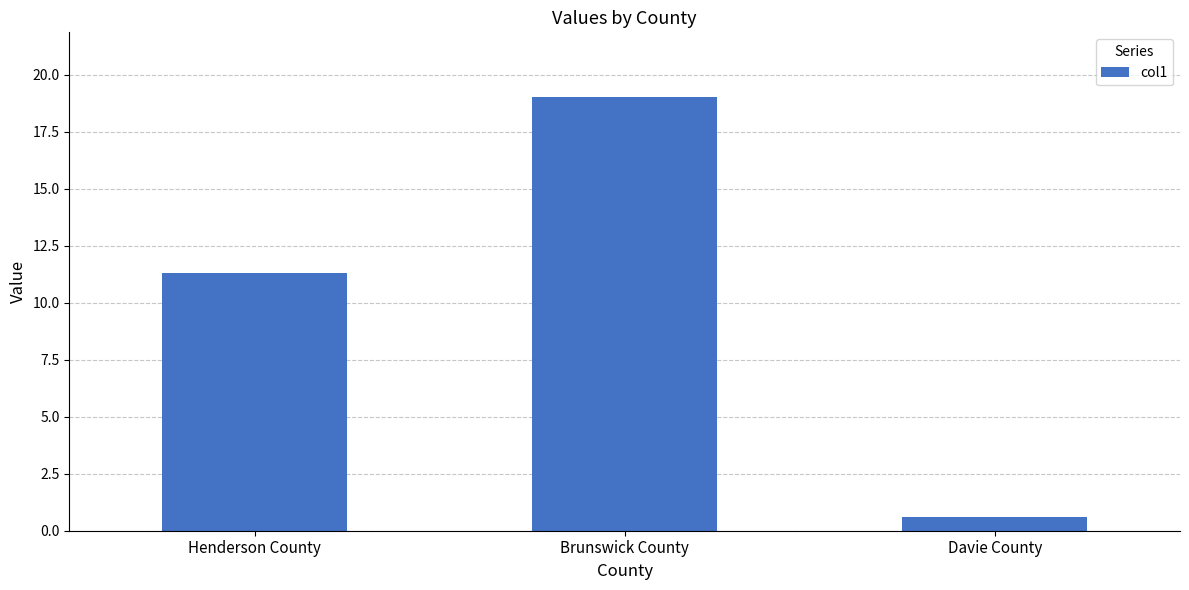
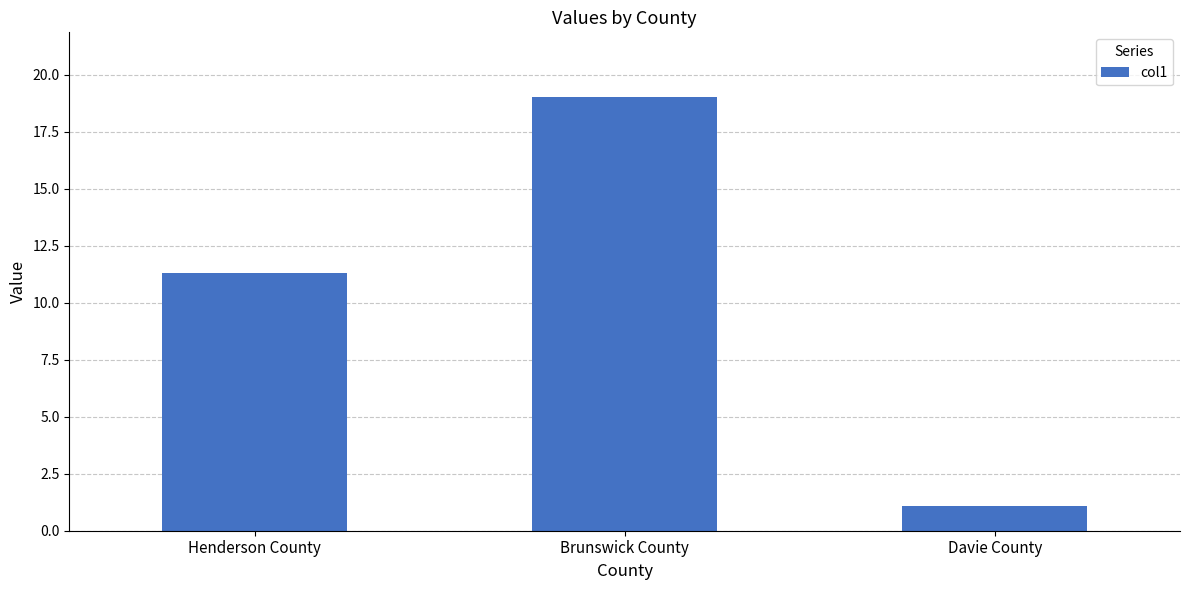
  {
    "Henderson County": 11.3,
    "Brunswick County": 19.0,
-   "Davie County": 0.6
+   "Davie County": 1.1
  }
